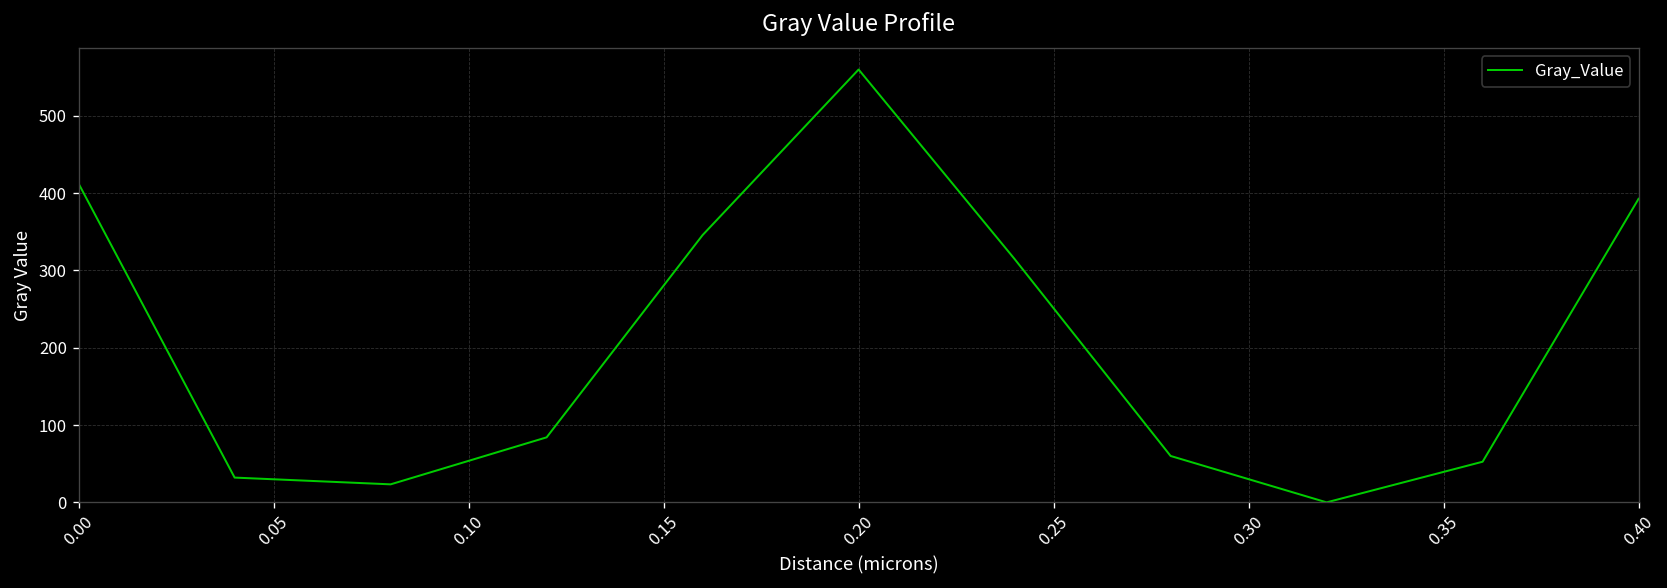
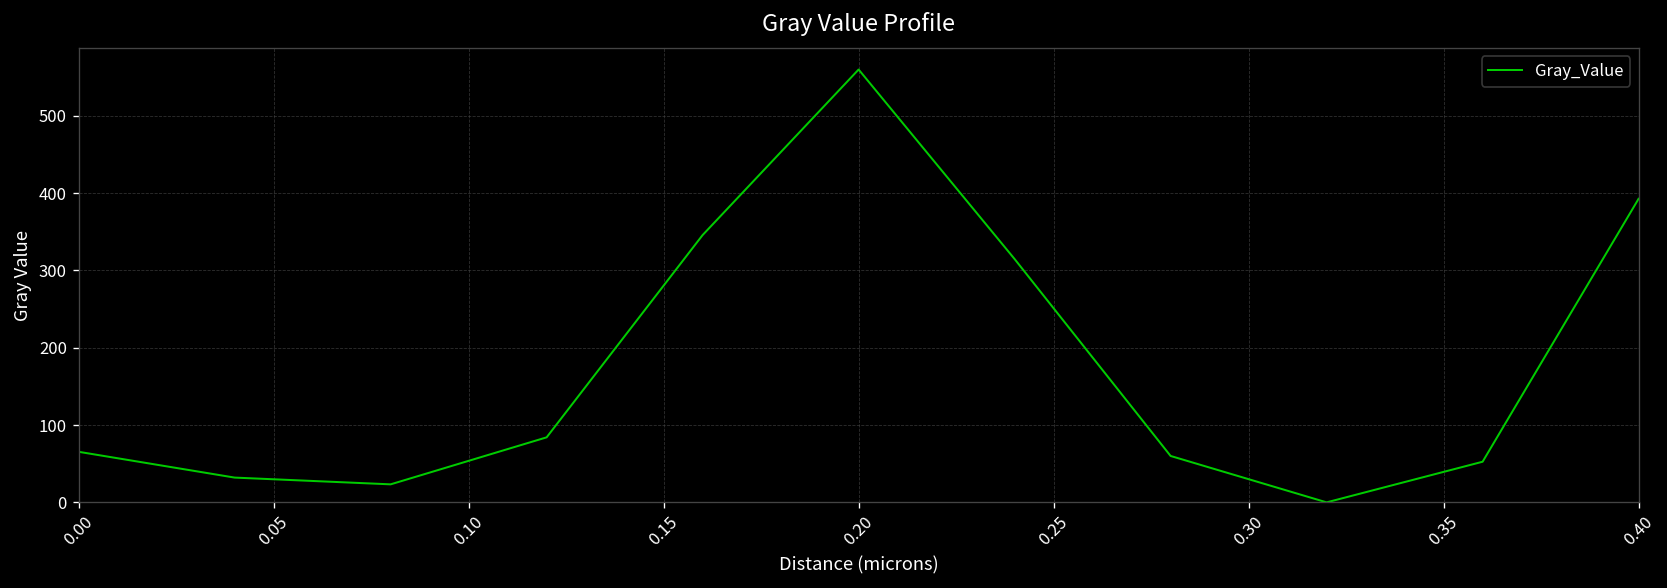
  {
-   "0.00": 410,
+   "0.00": 70,
    "0.20": 560,
    "0.40": 390
  }
